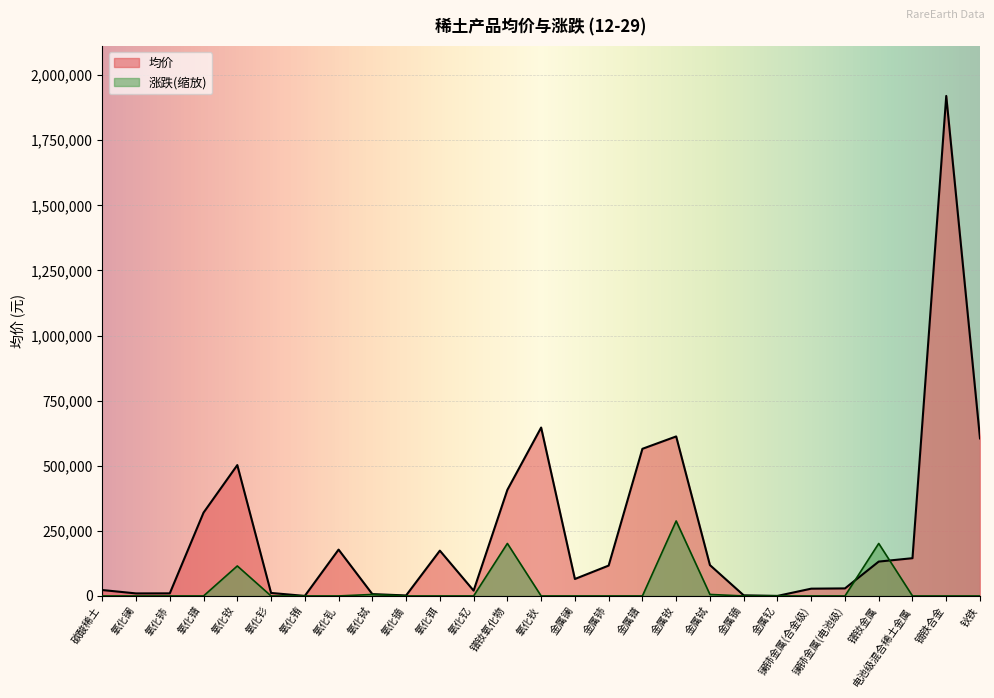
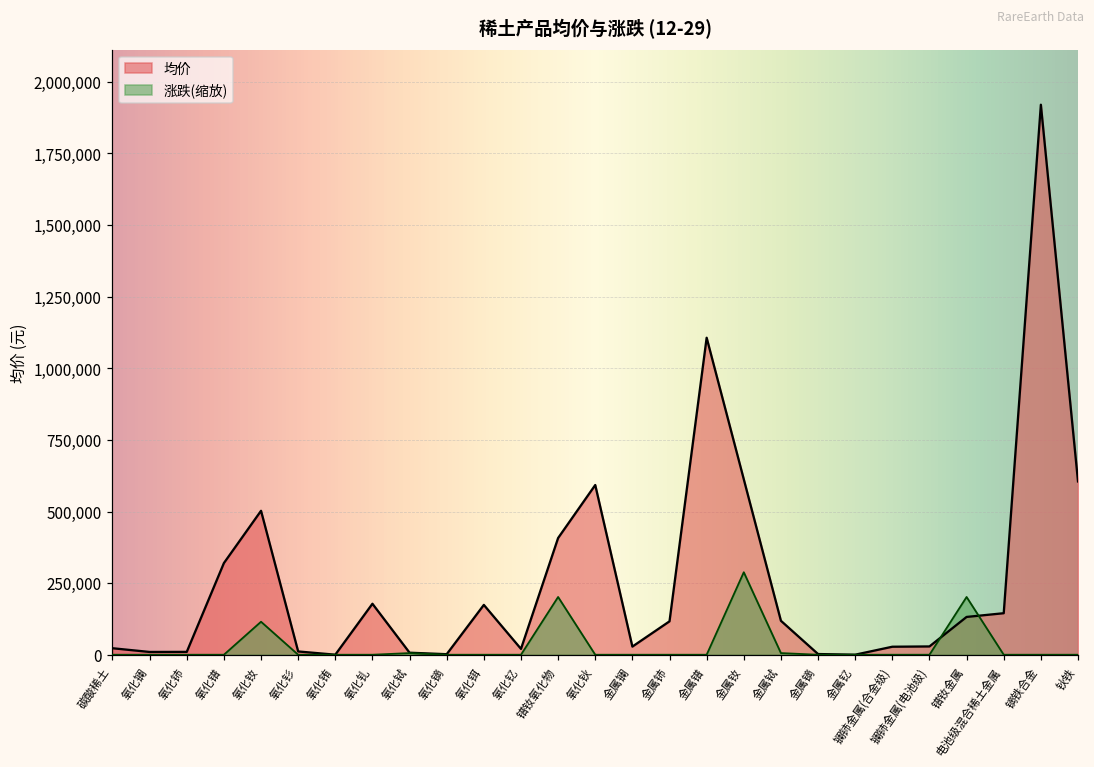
  {
    "均价": {
      "碳酸稀土": "20,000",
      "氧化镧": "10,000",
      "氧化铈": "10,000",
      "氧化镨": "320,000",
      "氧化钕": "500,000",
      "氧化钐": "10,000",
      "氧化钆": "180,000",
      "氧化铒": "170,000",
      "氧化钇": "20,000",
      "镨钕氧化物": "410,000",
-     "氧化钬": "650,000",
-     "金属镧": "70,000",
+     "氧化钬": "590,000",
+     "金属镧": "30,000",
      "金属铈": "120,000",
-     "金属镨": "570,000",
+     "金属镨": "1,110,000",
      "金属钕": "610,000",
      "金属铽": "120,000",
      "镧铈金属(合金级)": "30,000",
      "镧铈金属(电池级)": "30,000",
      "镨钕金属": "130,000",
      "电池级混合稀土金属": "150,000",
      "镝铁合金": "1,920,000",
      "钬铁": "610,000"
    },
    "涨跌(缩放)": {
      "碳酸稀土": "0",
      "氧化镧": "0",
      "氧化铈": "0",
      "氧化镨": "0",
      "氧化钕": "120,000",
      "氧化钐": "0",
      "氧化钆": "0",
      "氧化铒": "0",
      "氧化钇": "0",
      "镨钕氧化物": "200,000",
      "氧化钬": "0",
      "金属镧": "0",
      "金属铈": "0",
      "金属镨": "0",
      "金属钕": "290,000",
      "金属铽": "10,000",
      "镧铈金属(合金级)": "0",
      "镧铈金属(电池级)": "0",
      "镨钕金属": "200,000",
      "电池级混合稀土金属": "0",
      "镝铁合金": "0",
      "钬铁": "0"
    }
  }
